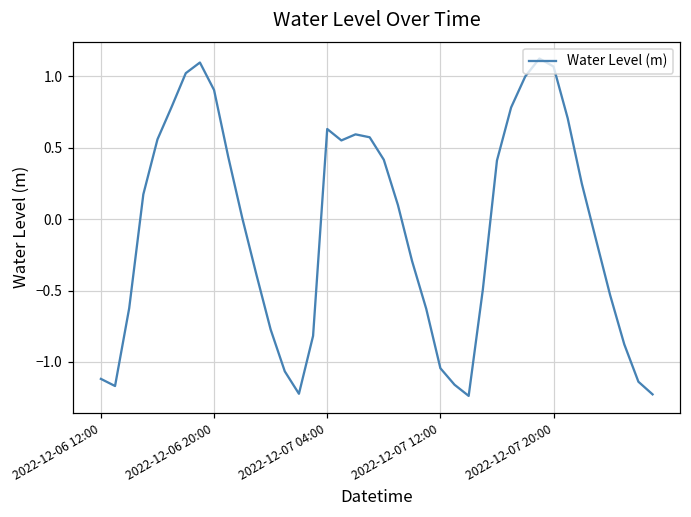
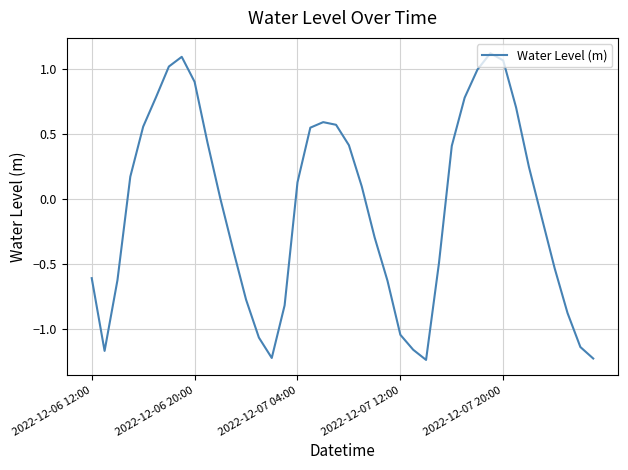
  {
-   "2022-12-06 12:00": -1.12,
+   "2022-12-06 12:00": -0.61,
    "2022-12-06 20:00": 0.90,
-   "2022-12-07 04:00": 0.63,
+   "2022-12-07 04:00": 0.13,
    "2022-12-07 12:00": -1.04
  }
